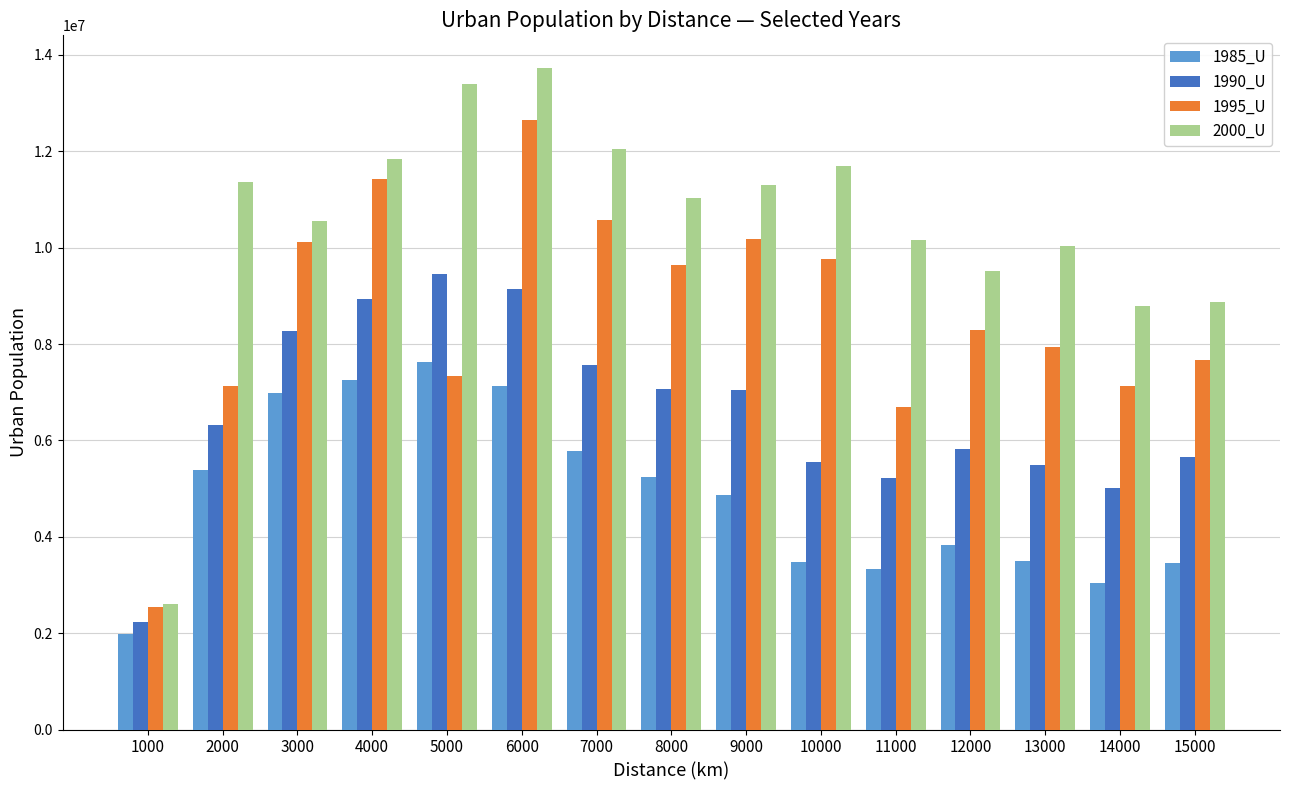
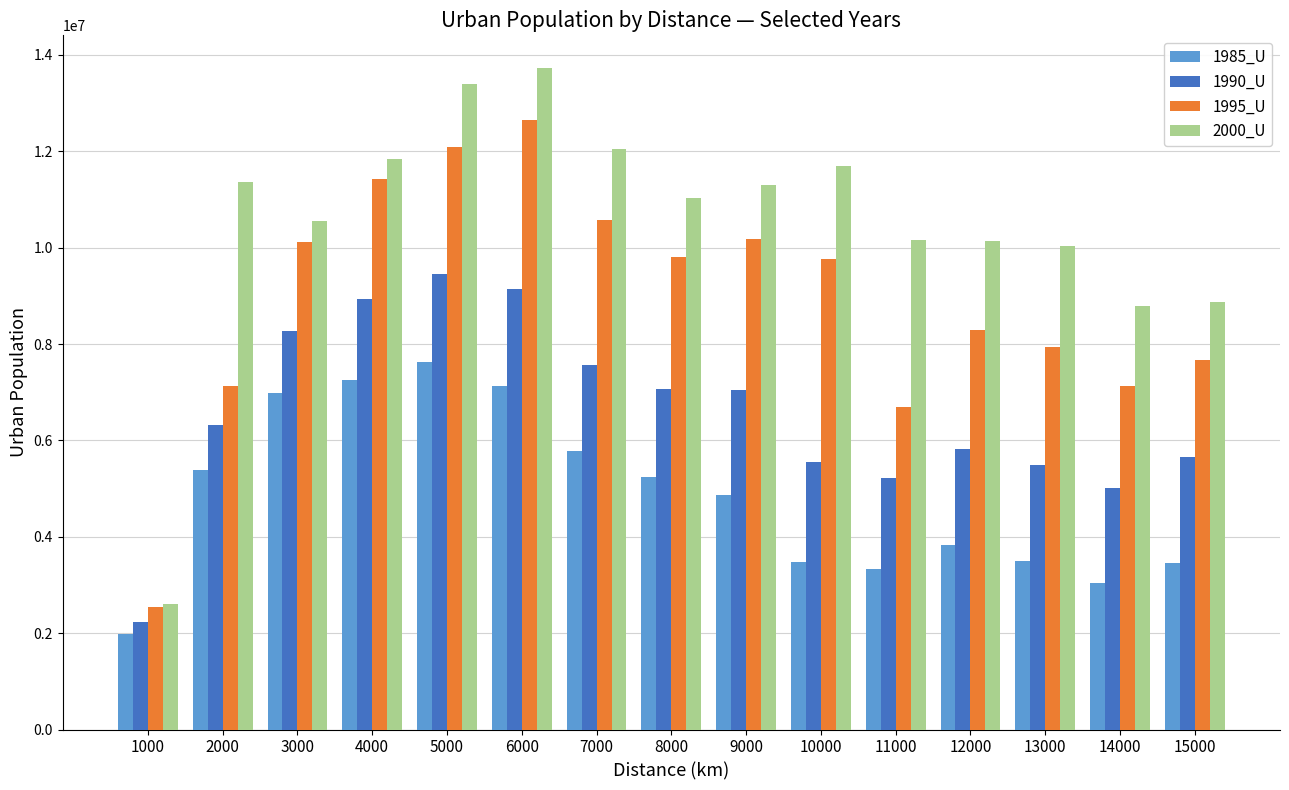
  {
    "1995_U": {
      "1000": 2500000,
      "2000": 7100000,
      "3000": 10100000,
      "4000": 11400000,
-     "5000": 7300000,
+     "5000": 12100000,
      "6000": 12600000,
      "7000": 10600000,
-     "8000": 9600000,
+     "8000": 9800000,
      "9000": 10200000,
      "10000": 9800000,
      "11000": 6700000,
      "12000": 8300000,
      "13000": 7900000,
      "14000": 7100000,
      "15000": 7700000
    },
    "2000_U": {
      "1000": 2600000,
      "2000": 11400000,
      "3000": 10600000,
      "4000": 11800000,
      "5000": 13400000,
      "6000": 13700000,
      "7000": 12000000,
      "8000": 11000000,
      "9000": 11300000,
      "10000": 11700000,
      "11000": 10200000,
-     "12000": 9500000,
+     "12000": 10100000,
      "13000": 10000000,
      "14000": 8800000,
      "15000": 8900000
    }
  }
